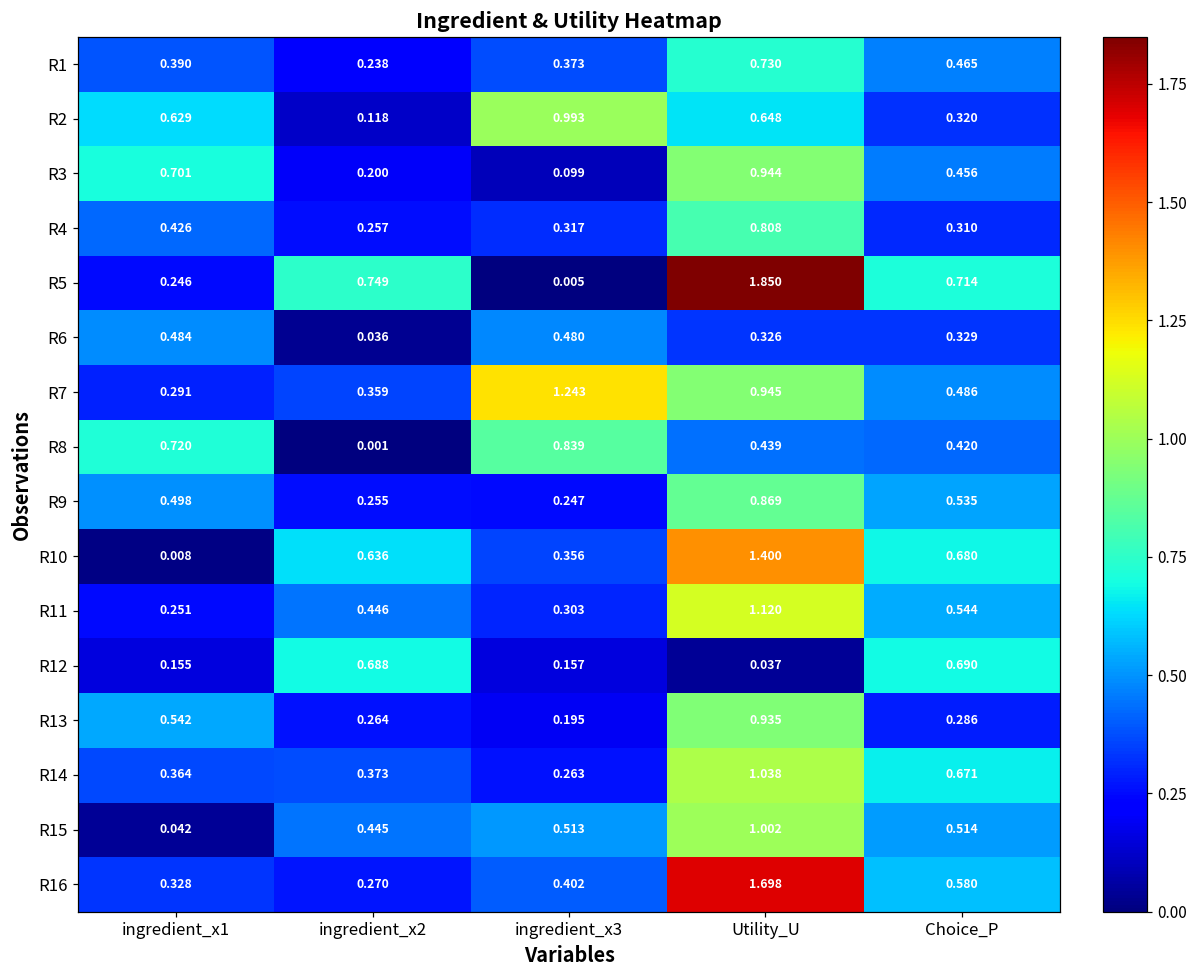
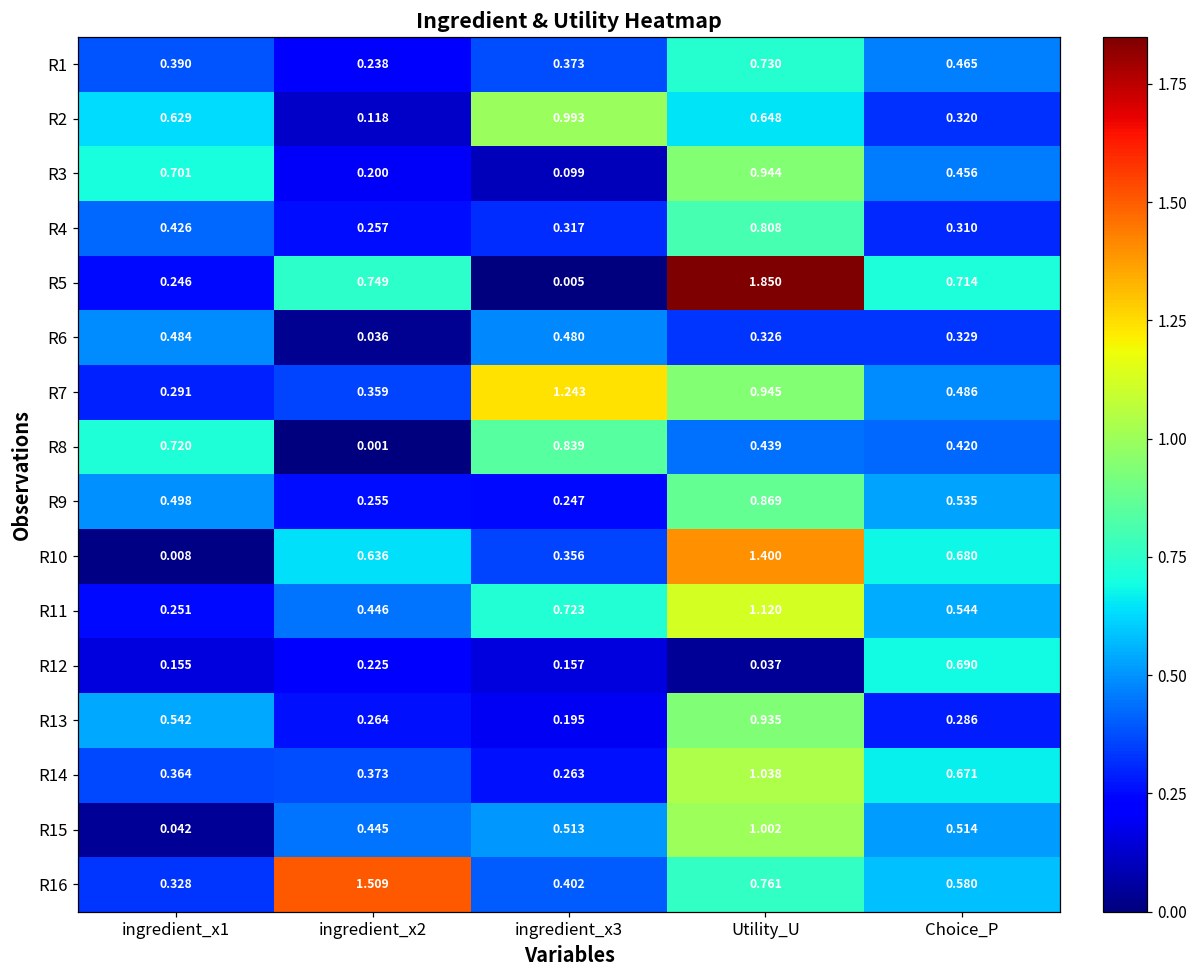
  {
    "R1": {
      "ingredient_x1": 0.390,
      "ingredient_x2": 0.238,
      "ingredient_x3": 0.373,
      "Utility_U": 0.730,
      "Choice_P": 0.465
    },
    "R2": {
      "ingredient_x1": 0.629,
      "ingredient_x2": 0.118,
      "ingredient_x3": 0.993,
      "Utility_U": 0.648,
      "Choice_P": 0.320
    },
    "R3": {
      "ingredient_x1": 0.701,
      "ingredient_x2": 0.200,
      "ingredient_x3": 0.099,
      "Utility_U": 0.944,
      "Choice_P": 0.456
    },
    "R4": {
      "ingredient_x1": 0.426,
      "ingredient_x2": 0.257,
      "ingredient_x3": 0.317,
      "Utility_U": 0.808,
      "Choice_P": 0.310
    },
    "R5": {
      "ingredient_x1": 0.246,
      "ingredient_x2": 0.749,
      "ingredient_x3": 0.005,
      "Utility_U": 1.850,
      "Choice_P": 0.714
    },
    "R6": {
      "ingredient_x1": 0.484,
      "ingredient_x2": 0.036,
      "ingredient_x3": 0.480,
      "Utility_U": 0.326,
      "Choice_P": 0.329
    },
    "R7": {
      "ingredient_x1": 0.291,
      "ingredient_x2": 0.359,
      "ingredient_x3": 1.243,
      "Utility_U": 0.945,
      "Choice_P": 0.486
    },
    "R8": {
      "ingredient_x1": 0.720,
      "ingredient_x2": 0.001,
      "ingredient_x3": 0.839,
      "Utility_U": 0.439,
      "Choice_P": 0.420
    },
    "R9": {
      "ingredient_x1": 0.498,
      "ingredient_x2": 0.255,
      "ingredient_x3": 0.247,
      "Utility_U": 0.869,
      "Choice_P": 0.535
    },
    "R10": {
      "ingredient_x1": 0.008,
      "ingredient_x2": 0.636,
      "ingredient_x3": 0.356,
      "Utility_U": 1.400,
      "Choice_P": 0.680
    },
    "R11": {
      "ingredient_x1": 0.251,
      "ingredient_x2": 0.446,
-     "ingredient_x3": 0.303,
+     "ingredient_x3": 0.723,
      "Utility_U": 1.120,
      "Choice_P": 0.544
    },
    "R12": {
      "ingredient_x1": 0.155,
-     "ingredient_x2": 0.688,
+     "ingredient_x2": 0.225,
      "ingredient_x3": 0.157,
      "Utility_U": 0.037,
      "Choice_P": 0.690
    },
    "R13": {
      "ingredient_x1": 0.542,
      "ingredient_x2": 0.264,
      "ingredient_x3": 0.195,
      "Utility_U": 0.935,
      "Choice_P": 0.286
    },
    "R14": {
      "ingredient_x1": 0.364,
      "ingredient_x2": 0.373,
      "ingredient_x3": 0.263,
      "Utility_U": 1.038,
      "Choice_P": 0.671
    },
    "R15": {
      "ingredient_x1": 0.042,
      "ingredient_x2": 0.445,
      "ingredient_x3": 0.513,
      "Utility_U": 1.002,
      "Choice_P": 0.514
    },
    "R16": {
      "ingredient_x1": 0.328,
-     "ingredient_x2": 0.270,
+     "ingredient_x2": 1.509,
      "ingredient_x3": 0.402,
-     "Utility_U": 1.698,
+     "Utility_U": 0.761,
      "Choice_P": 0.580
    }
  }
